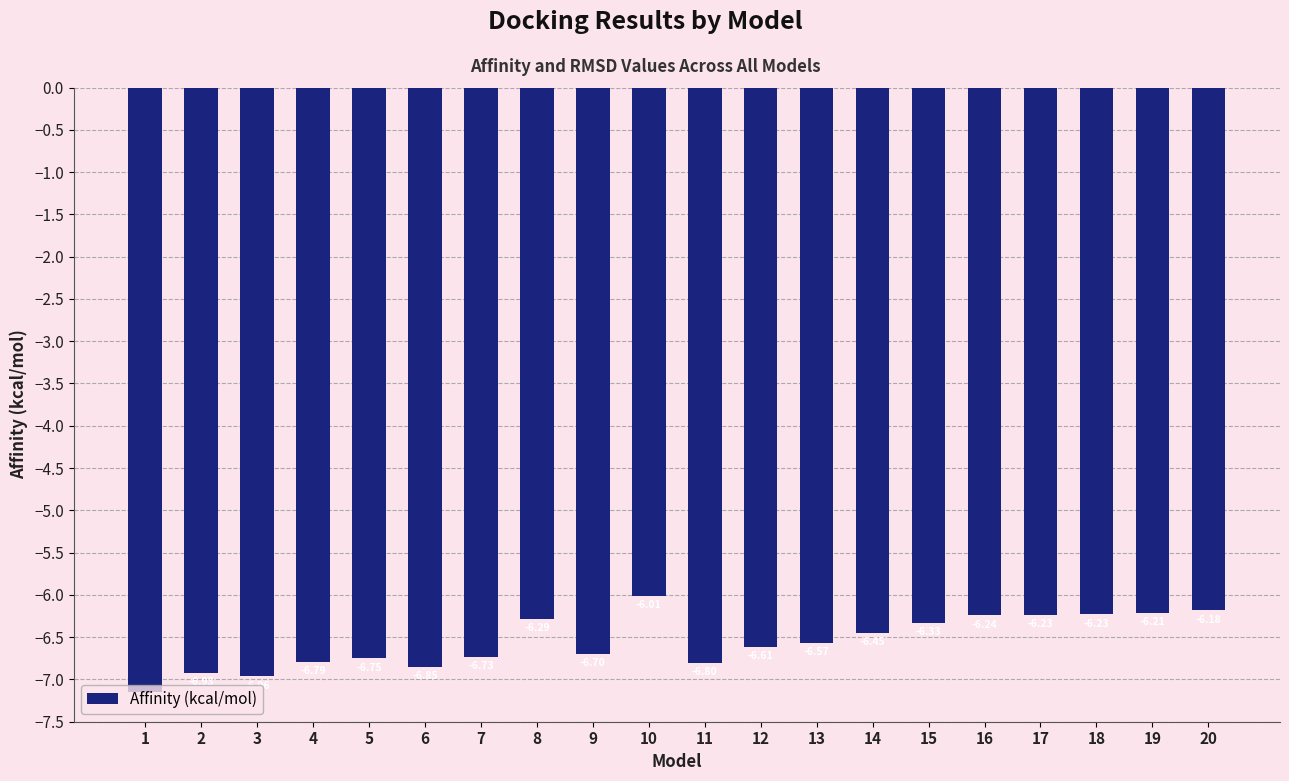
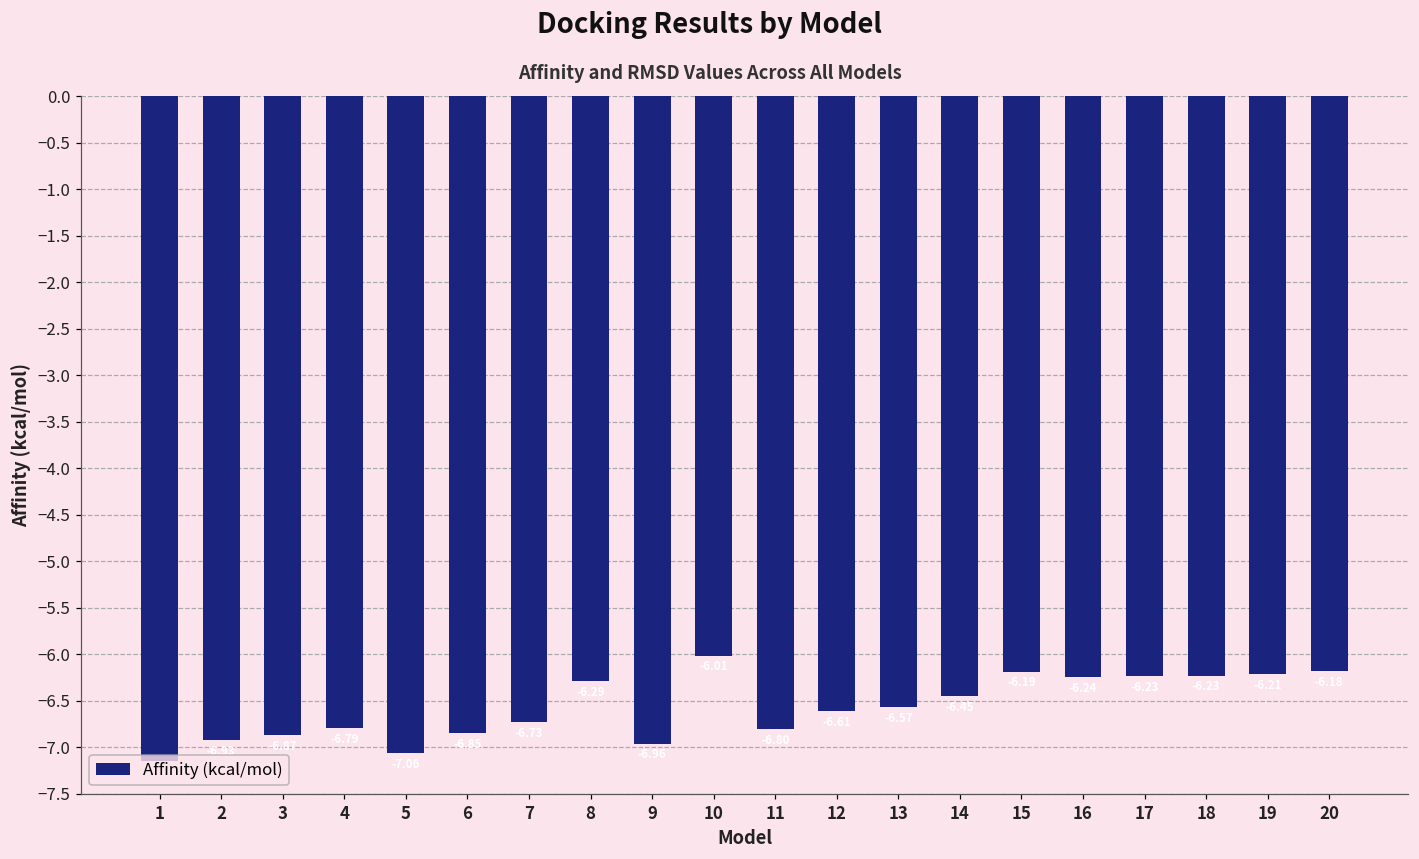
  {
    "2": -6.9,
-   "3": -7.0,
+   "3": -6.9,
    "4": -6.8,
-   "5": -6.8,
+   "5": -7.1,
    "6": -6.9,
    "7": -6.7,
    "8": -6.3,
-   "9": -6.7,
+   "9": -7.0,
    "10": -6.0,
    "11": -6.8,
    "12": -6.6,
    "13": -6.6,
    "14": -6.5,
-   "15": -6.3,
+   "15": -6.2,
    "16": -6.2,
    "17": -6.2,
    "18": -6.2,
    "19": -6.2,
    "20": -6.2
  }
